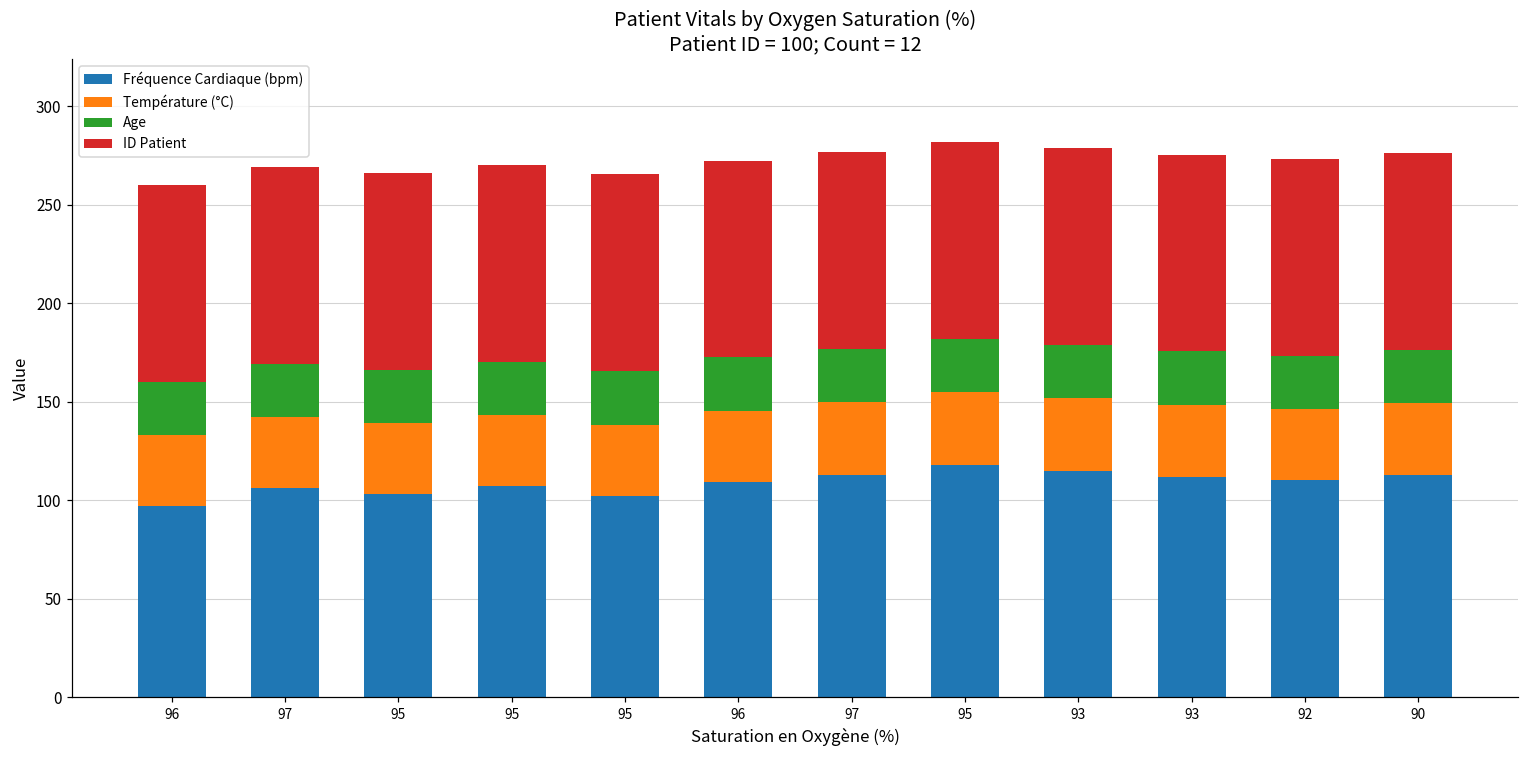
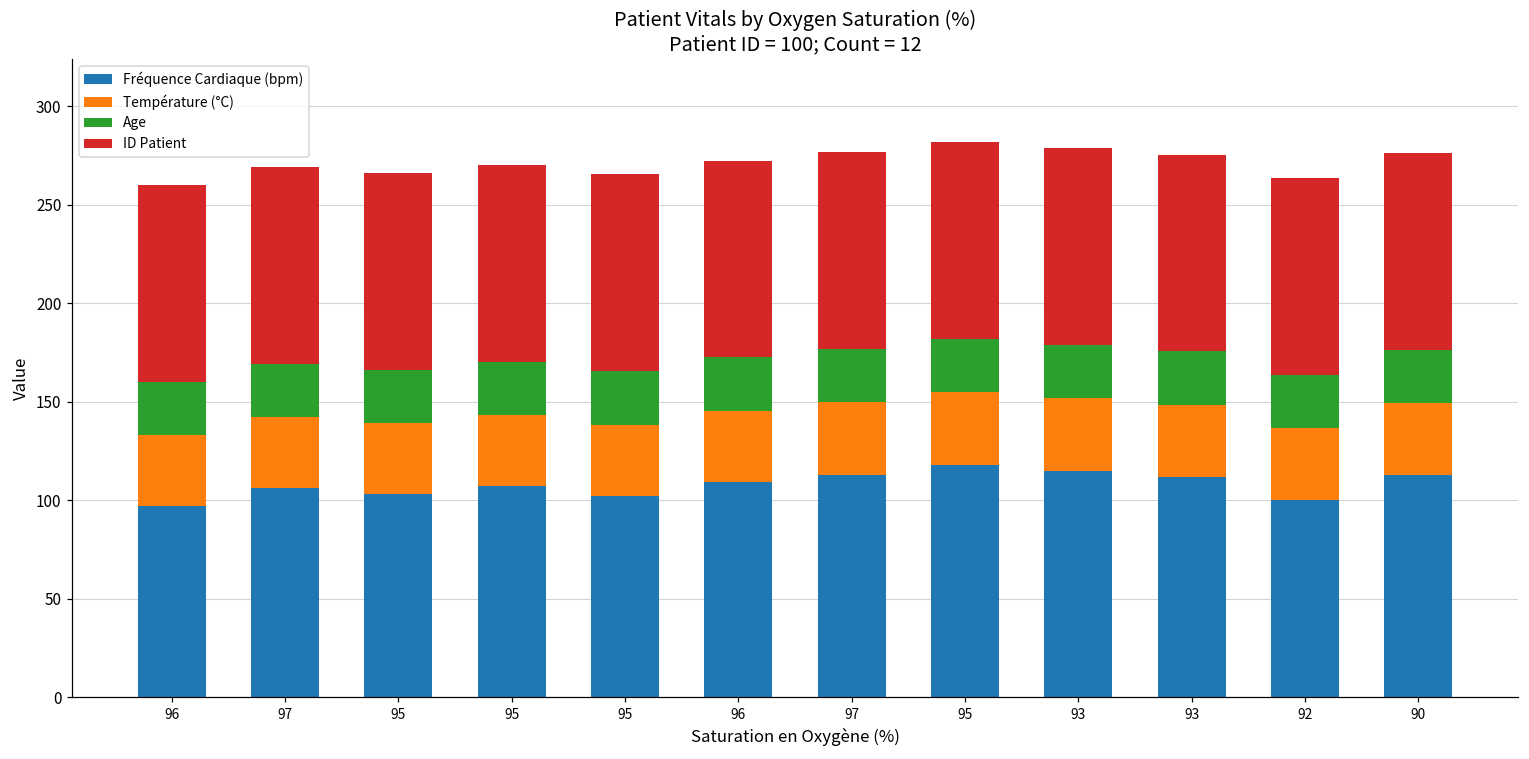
  {
    "Fréquence Cardiaque (bpm)": {
-     "92": 110,
+     "92": 100,
      "90": 113
    },
    "Température (°C)": {
      "92": 36,
      "90": 37
    },
    "Age": {
      "92": 27,
      "90": 27
    },
    "ID Patient": {
      "92": 100,
      "90": 100
    }
  }
